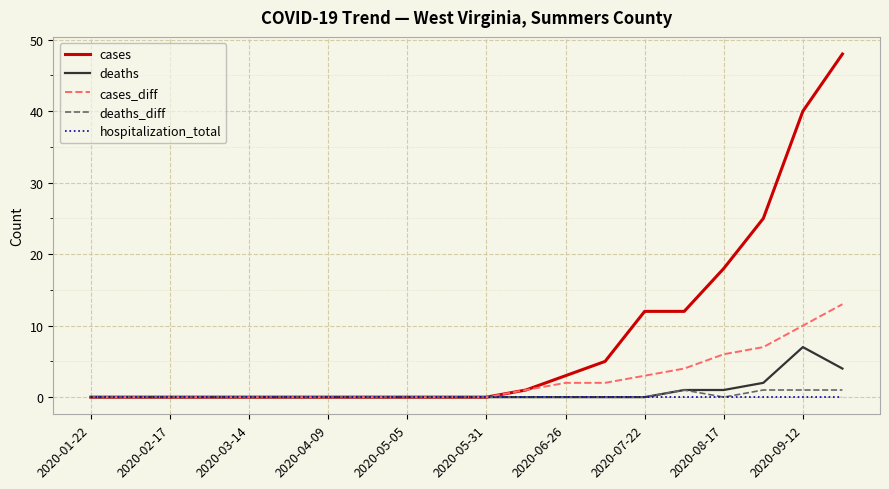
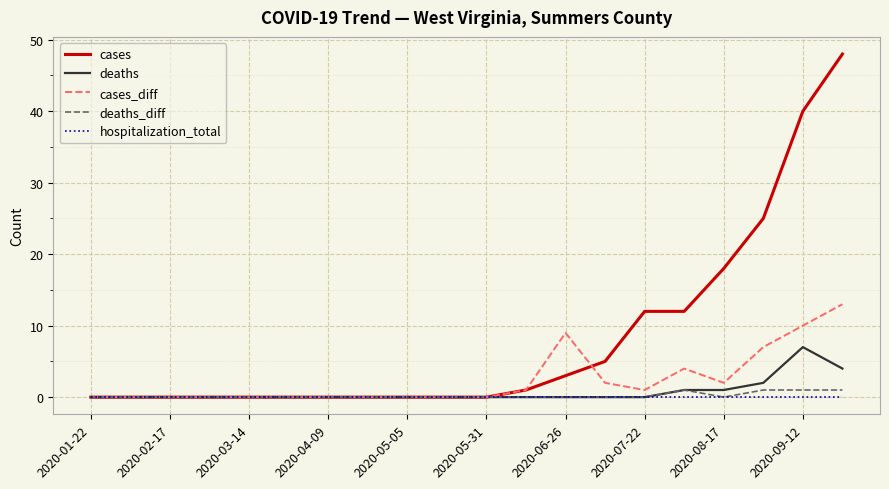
  {
    "cases": {
      "2020-06-26": 3,
      "2020-07-22": 12,
      "2020-08-17": 18,
      "2020-09-12": 40
    },
    "deaths": {
      "2020-08-17": 1,
      "2020-09-12": 7
    },
    "cases_diff": {
-     "2020-06-26": 2,
-     "2020-07-22": 3,
-     "2020-08-17": 6,
+     "2020-06-26": 9,
+     "2020-07-22": 1,
+     "2020-08-17": 2,
      "2020-09-12": 10
    },
    "deaths_diff": {
      "2020-09-12": 1
    },
    "hospitalization_total": {
      "2020-09-12": 0
    }
  }
